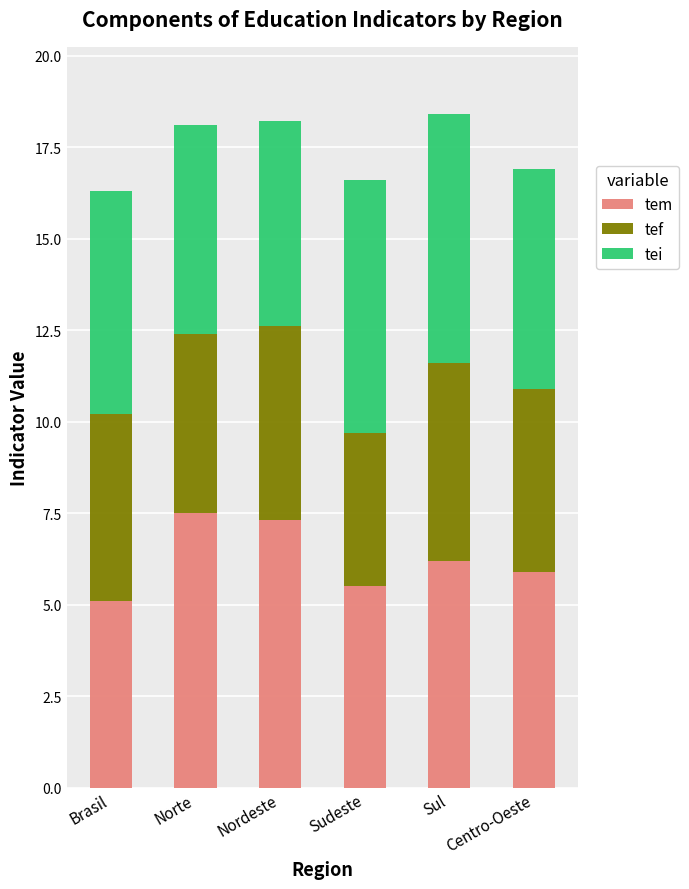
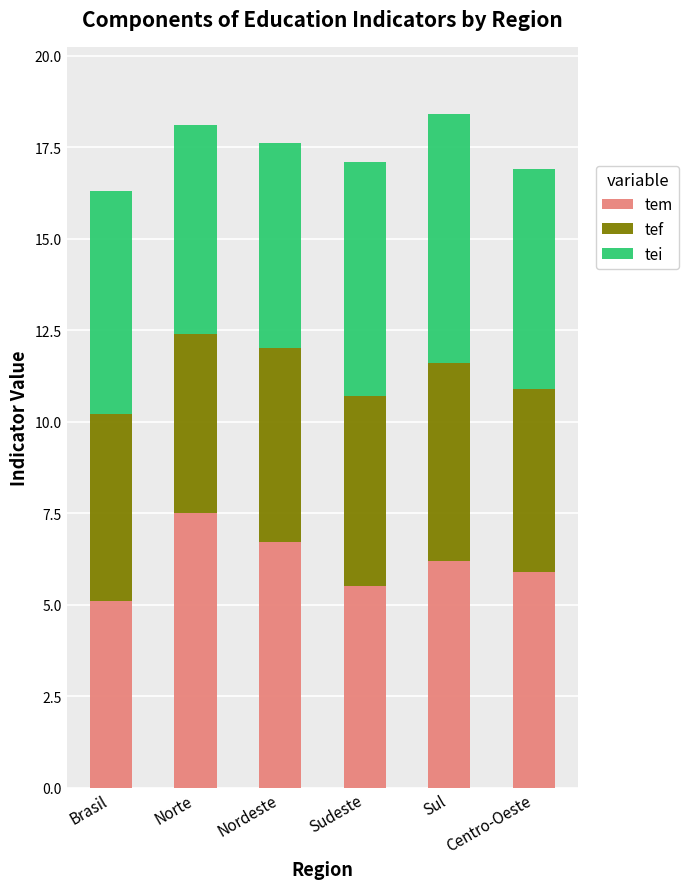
  {
    "tem": {
      "Brasil": 5.1,
      "Norte": 7.5,
-     "Nordeste": 7.3,
+     "Nordeste": 6.7,
      "Sudeste": 5.5,
      "Sul": 6.2,
      "Centro-Oeste": 5.9
    },
    "tef": {
      "Brasil": 5.1,
      "Norte": 4.9,
      "Nordeste": 5.3,
-     "Sudeste": 4.2,
+     "Sudeste": 5.2,
      "Sul": 5.4,
      "Centro-Oeste": 5.0
    },
    "tei": {
      "Brasil": 6.1,
      "Norte": 5.7,
      "Nordeste": 5.6,
-     "Sudeste": 6.9,
+     "Sudeste": 6.4,
      "Sul": 6.8,
      "Centro-Oeste": 6.0
    }
  }
